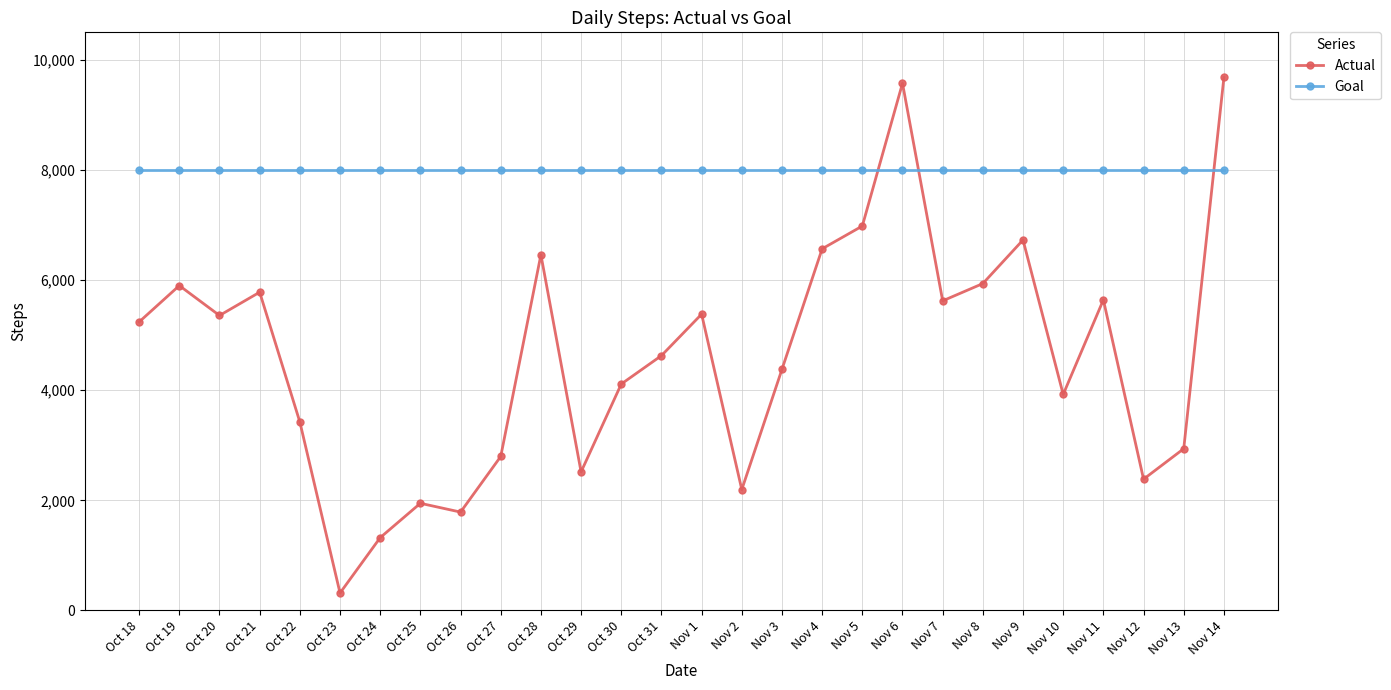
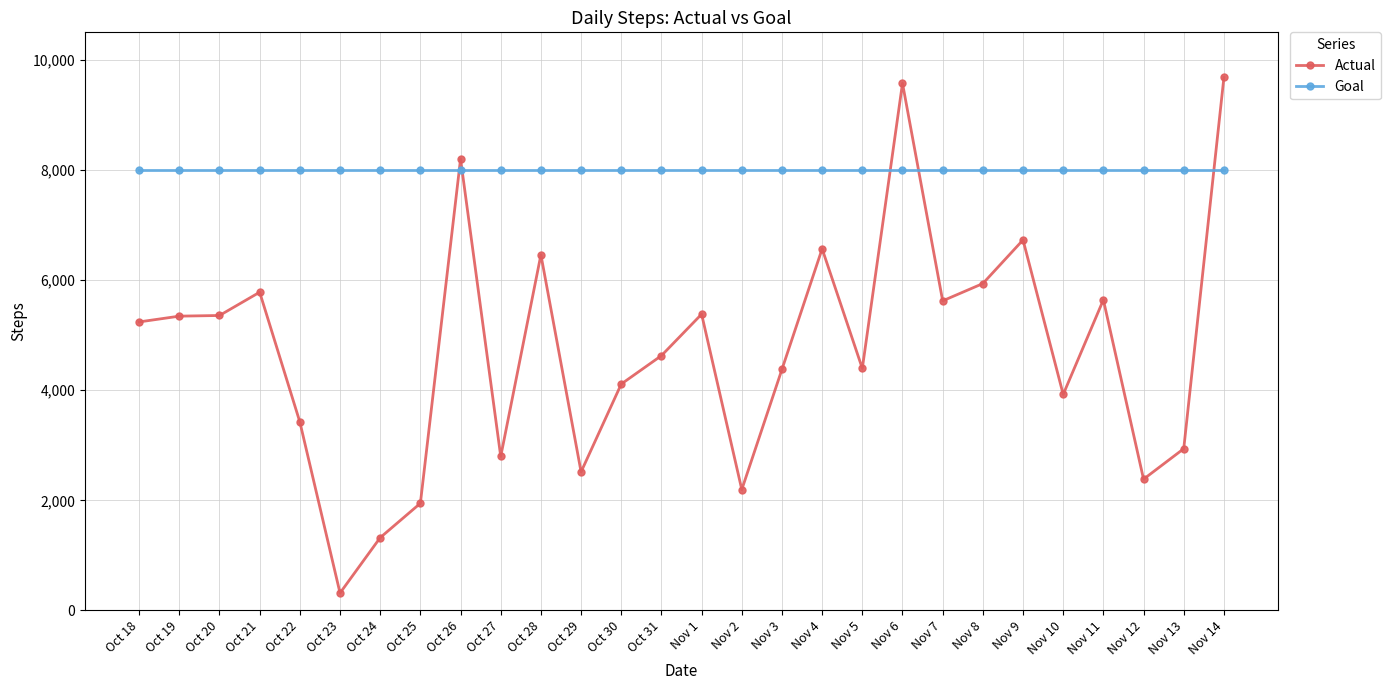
  {
    "Actual": {
      "Oct 18": "5,200",
-     "Oct 19": "5,900",
+     "Oct 19": "5,300",
      "Oct 20": "5,400",
      "Oct 21": "5,800",
      "Oct 22": "3,400",
      "Oct 23": "300",
      "Oct 24": "1,300",
      "Oct 25": "1,900",
-     "Oct 26": "1,800",
+     "Oct 26": "8,200",
      "Oct 27": "2,800",
      "Oct 28": "6,500",
      "Oct 29": "2,500",
      "Oct 30": "4,100",
      "Oct 31": "4,600",
      "Nov 1": "5,400",
      "Nov 2": "2,200",
      "Nov 3": "4,400",
      "Nov 4": "6,600",
-     "Nov 5": "7,000",
+     "Nov 5": "4,400",
      "Nov 6": "9,600",
      "Nov 7": "5,600",
      "Nov 8": "5,900",
      "Nov 9": "6,700",
      "Nov 10": "3,900",
      "Nov 11": "5,600",
      "Nov 12": "2,400",
      "Nov 13": "2,900",
      "Nov 14": "9,700"
    },
    "Goal": {
      "Oct 18": "8,000",
      "Oct 19": "8,000",
      "Oct 20": "8,000",
      "Oct 21": "8,000",
      "Oct 22": "8,000",
      "Oct 23": "8,000",
      "Oct 24": "8,000",
      "Oct 25": "8,000",
      "Oct 26": "8,000",
      "Oct 27": "8,000",
      "Oct 28": "8,000",
      "Oct 29": "8,000",
      "Oct 30": "8,000",
      "Oct 31": "8,000",
      "Nov 1": "8,000",
      "Nov 2": "8,000",
      "Nov 3": "8,000",
      "Nov 4": "8,000",
      "Nov 5": "8,000",
      "Nov 6": "8,000",
      "Nov 7": "8,000",
      "Nov 8": "8,000",
      "Nov 9": "8,000",
      "Nov 10": "8,000",
      "Nov 11": "8,000",
      "Nov 12": "8,000",
      "Nov 13": "8,000",
      "Nov 14": "8,000"
    }
  }
